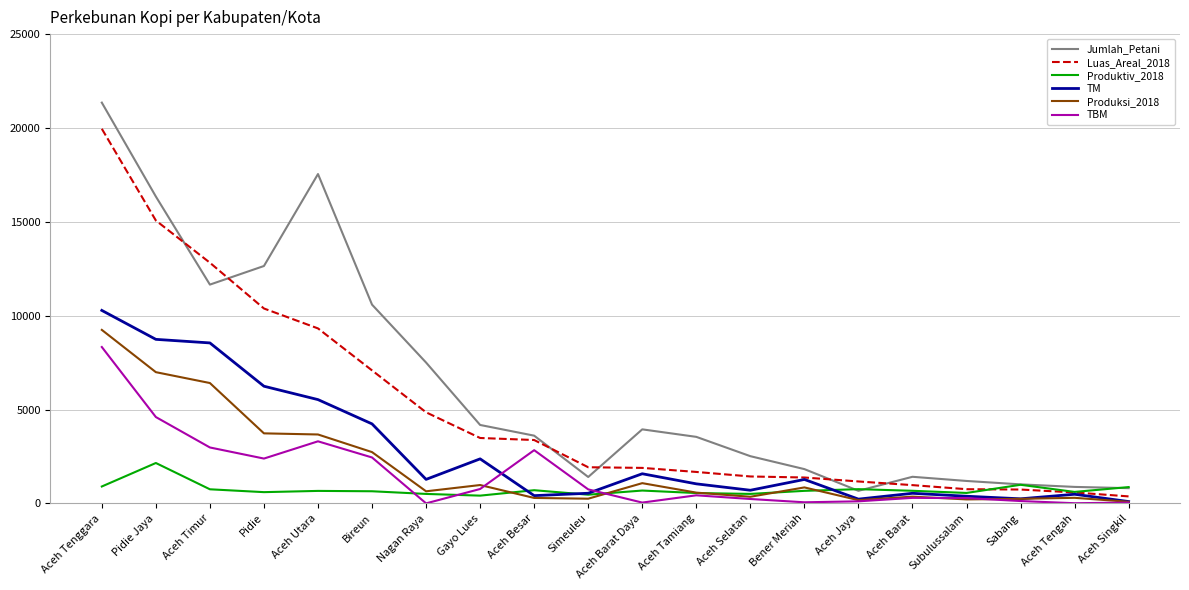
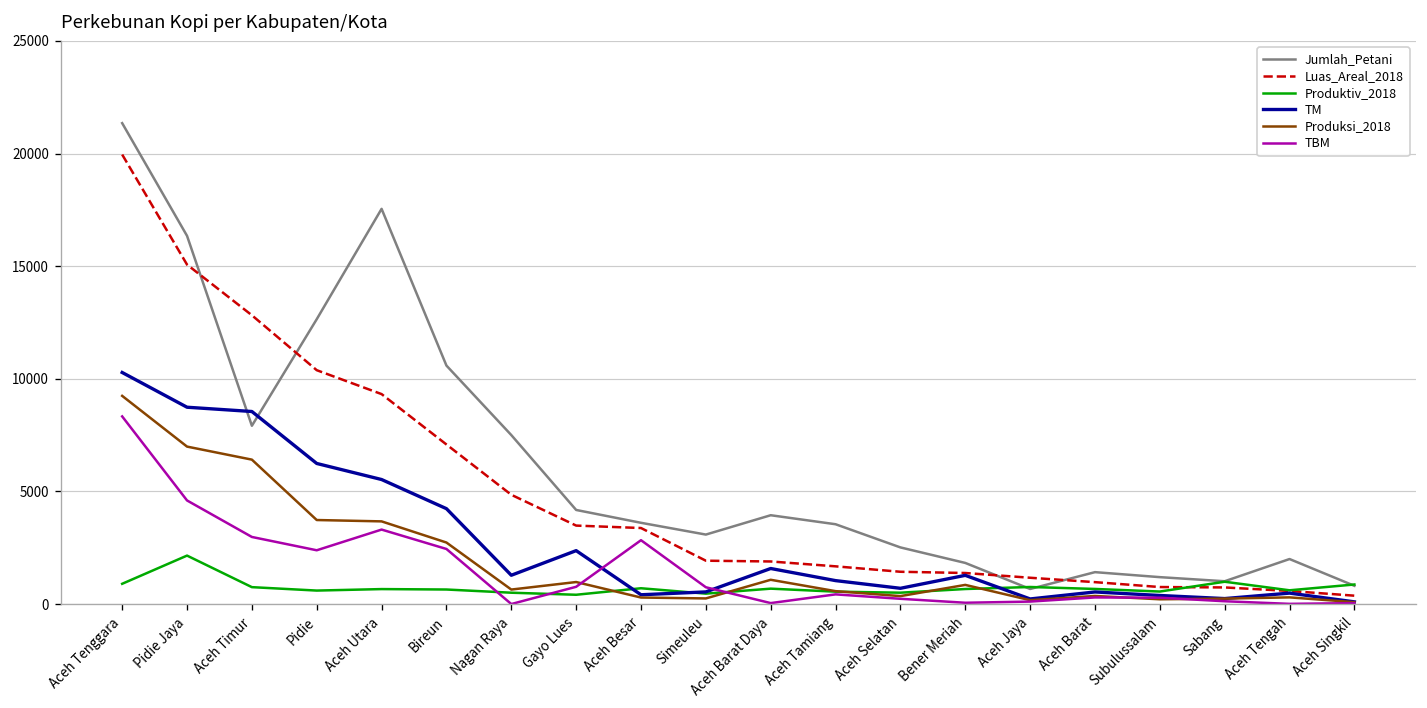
  {
    "Jumlah_Petani": {
      "Aceh Tenggara": 21400,
      "Pidie Jaya": 16300,
-     "Aceh Timur": 11700,
+     "Aceh Timur": 7900,
      "Pidie": 12600,
      "Aceh Utara": 17500,
      "Bireun": 10600,
      "Nagan Raya": 7500,
      "Gayo Lues": 4200,
      "Aceh Besar": 3600,
-     "Simeuleu": 1400,
+     "Simeuleu": 3100,
      "Aceh Barat Daya": 3900,
      "Aceh Tamiang": 3500,
      "Aceh Selatan": 2500,
      "Bener Meriah": 1800,
      "Aceh Barat": 1400,
      "Subulussalam": 1200,
-     "Aceh Tengah": 900
+     "Aceh Tengah": 2000
    },
    "Luas_Areal_2018": {
      "Aceh Tenggara": 20000,
      "Pidie Jaya": 15100,
      "Aceh Timur": 12800,
      "Pidie": 10400,
      "Aceh Utara": 9300,
      "Bireun": 7100,
      "Nagan Raya": 4900,
      "Gayo Lues": 3500,
      "Aceh Besar": 3400,
      "Simeuleu": 1900,
      "Aceh Barat Daya": 1900,
      "Aceh Tamiang": 1700,
      "Aceh Selatan": 1400,
      "Aceh Jaya": 1200,
      "Aceh Barat": 1000,
      "Subulussalam": 800,
      "Sabang": 700,
      "Aceh Singkil": 400
    },
    "Produktiv_2018": {
      "Aceh Tenggara": 900,
      "Pidie Jaya": 2200,
      "Aceh Timur": 800,
      "Pidie": 600,
      "Aceh Utara": 700,
      "Bireun": 600,
      "Nagan Raya": 500,
      "Gayo Lues": 400,
      "Aceh Besar": 700,
      "Aceh Barat Daya": 700,
      "Aceh Selatan": 500,
      "Bener Meriah": 700,
      "Subulussalam": 600
    },
    "TM": {
      "Aceh Tenggara": 10300,
      "Pidie Jaya": 8700,
      "Aceh Timur": 8500,
      "Pidie": 6200,
      "Aceh Utara": 5500,
      "Bireun": 4200,
      "Nagan Raya": 1300,
      "Gayo Lues": 2400,
      "Aceh Barat Daya": 1600,
      "Aceh Tamiang": 1000,
      "Aceh Selatan": 700
    },
    "Produksi_2018": {
      "Aceh Tenggara": 9200,
      "Pidie Jaya": 7000,
      "Aceh Timur": 6400,
      "Pidie": 3700,
      "Aceh Utara": 3700,
      "Bireun": 2700,
      "Nagan Raya": 600,
      "Gayo Lues": 1000,
      "Simeuleu": 200,
      "Aceh Barat Daya": 1100,
      "Bener Meriah": 900,
      "Aceh Tengah": 300
    },
    "TBM": {
      "Aceh Tenggara": 8300,
      "Pidie Jaya": 4600,
      "Aceh Timur": 3000,
      "Pidie": 2400,
      "Aceh Utara": 3300,
      "Bireun": 2400,
      "Nagan Raya": 0,
      "Gayo Lues": 800,
      "Aceh Besar": 2800,
      "Simeuleu": 700,
      "Aceh Barat Daya": 0,
      "Bener Meriah": 100,
      "Aceh Tengah": 0
    }
  }
